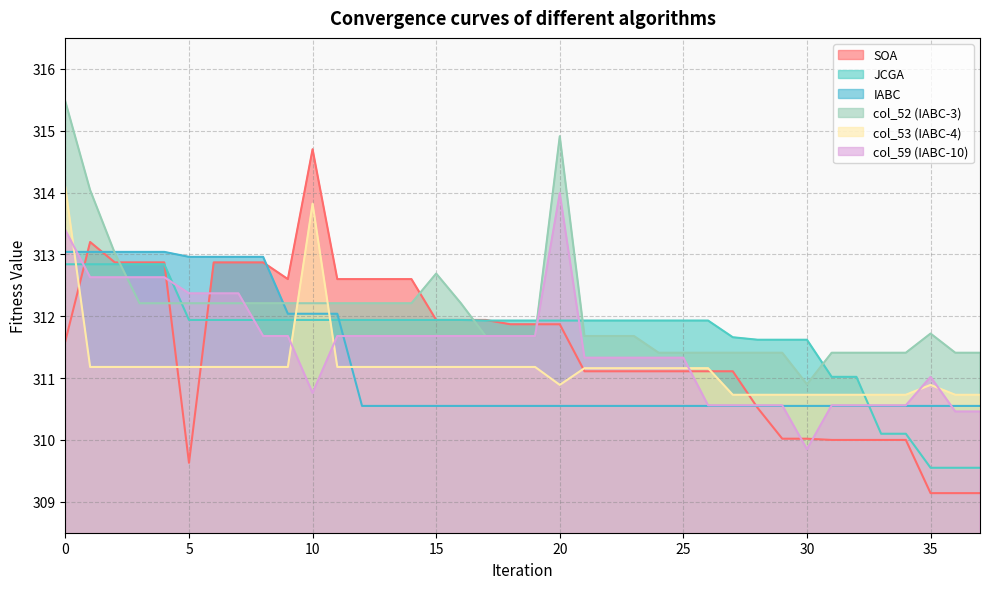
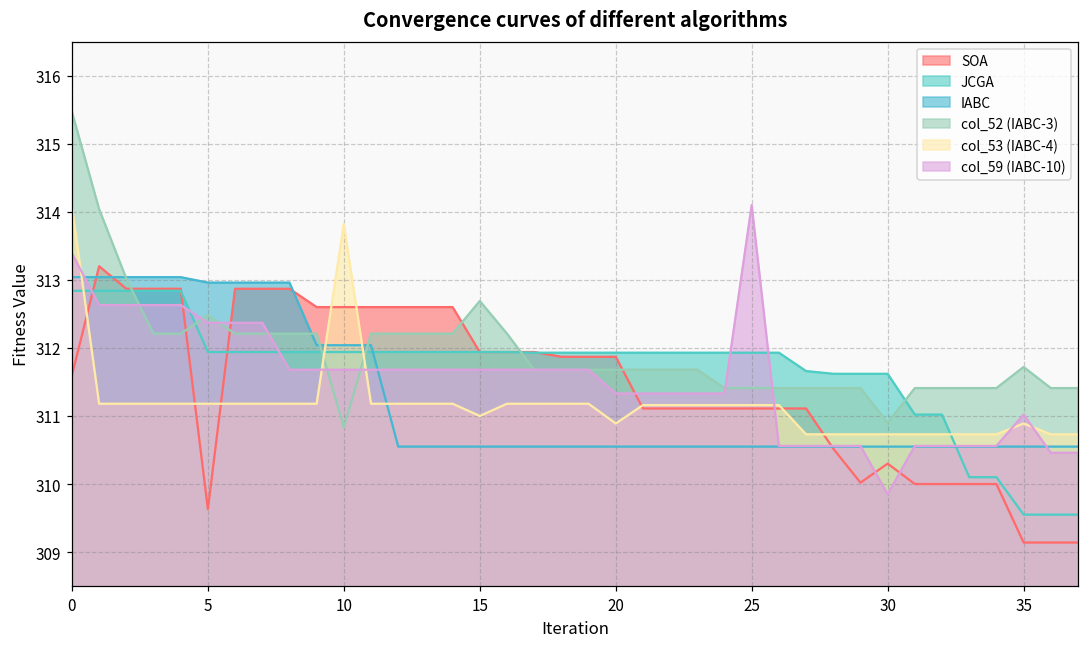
  {
    "SOA": {
      "0": 311.6,
      "5": 309.6,
-     "10": 314.7,
+     "10": 312.6,
      "20": 311.9,
      "25": 311.1,
-     "30": 310.0,
+     "30": 310.3,
      "35": 309.1
    },
    "col_52 (IABC-3)": {
      "0": 315.5,
-     "5": 312.2,
-     "10": 312.2,
+     "5": 312.5,
+     "10": 310.8,
      "15": 312.7,
-     "20": 314.9,
+     "20": 311.7,
      "25": 311.4,
      "30": 310.9,
      "35": 311.7
    },
    "col_53 (IABC-4)": {
      "0": 314.1,
      "5": 311.2,
      "10": 313.8,
-     "15": 311.2,
+     "15": 311.0,
      "20": 310.9,
      "25": 311.2,
      "30": 310.7,
      "35": 310.9
    },
    "col_59 (IABC-10)": {
      "0": 313.4,
      "5": 312.4,
-     "10": 310.8,
+     "10": 311.7,
      "15": 311.7,
-     "20": 314.0,
-     "25": 311.3,
+     "20": 311.3,
+     "25": 314.1,
      "30": 309.9,
      "35": 311.0
    }
  }
